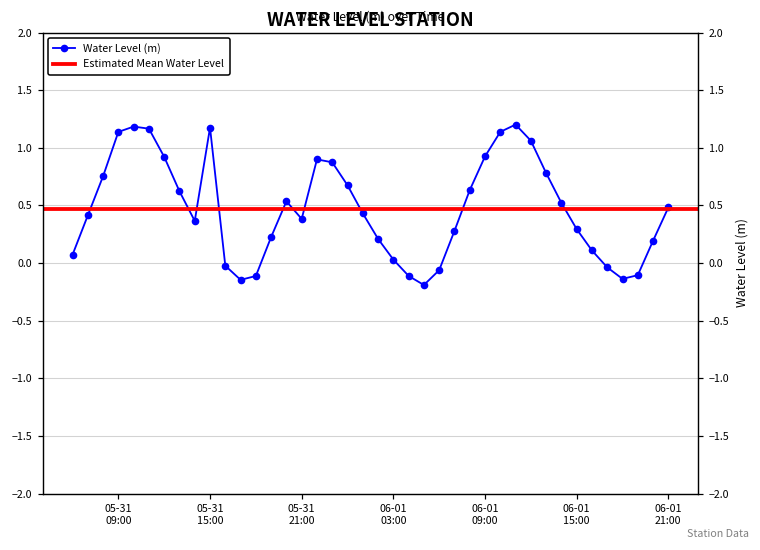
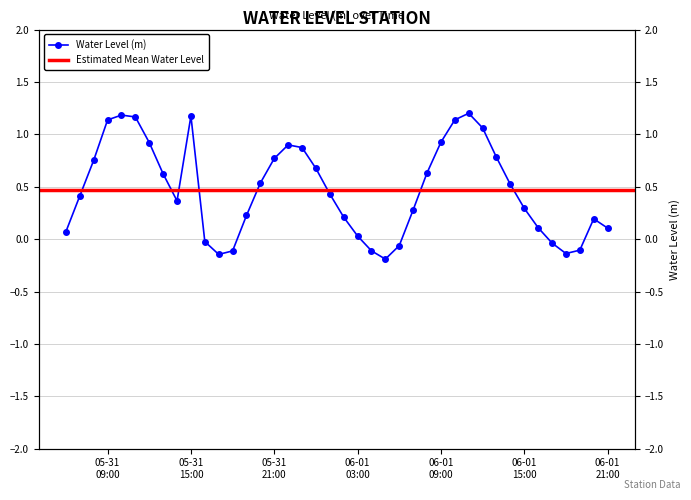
  {
    "05-31 09:00": 1.14,
    "05-31 15:00": 1.17,
-   "05-31 21:00": 0.38,
+   "05-31 21:00": 0.77,
    "06-01 03:00": 0.03,
    "06-01 09:00": 0.92,
    "06-01 15:00": 0.29,
-   "06-01 21:00": 0.48
+   "06-01 21:00": 0.11
  }
